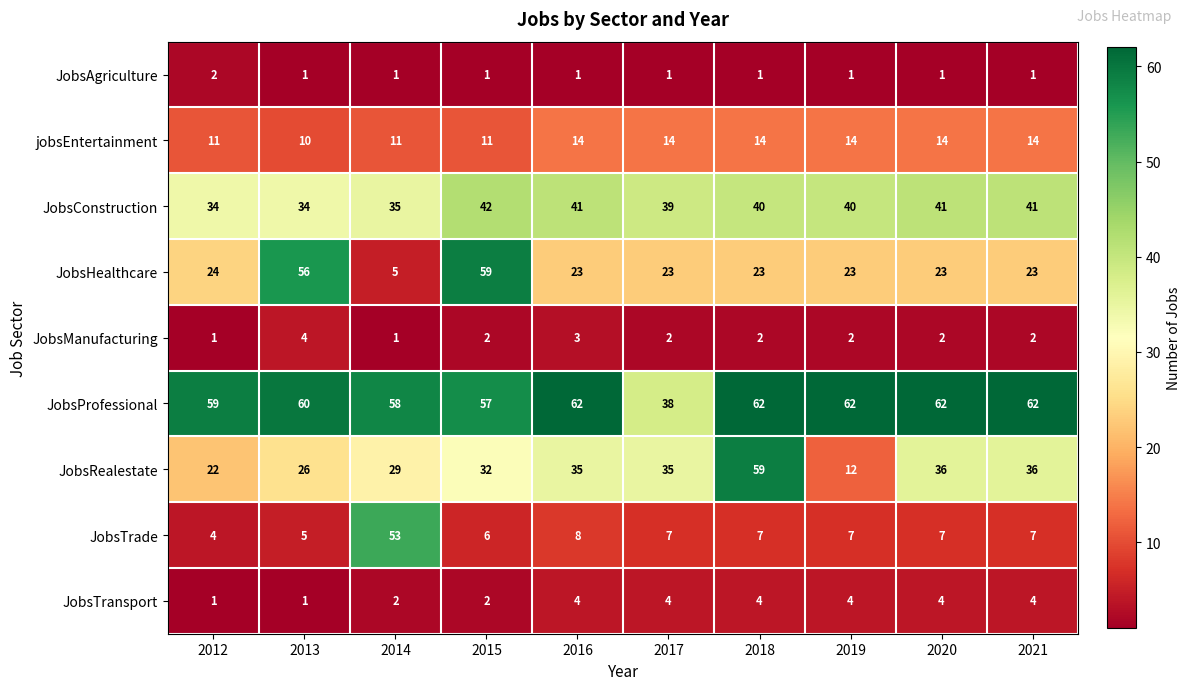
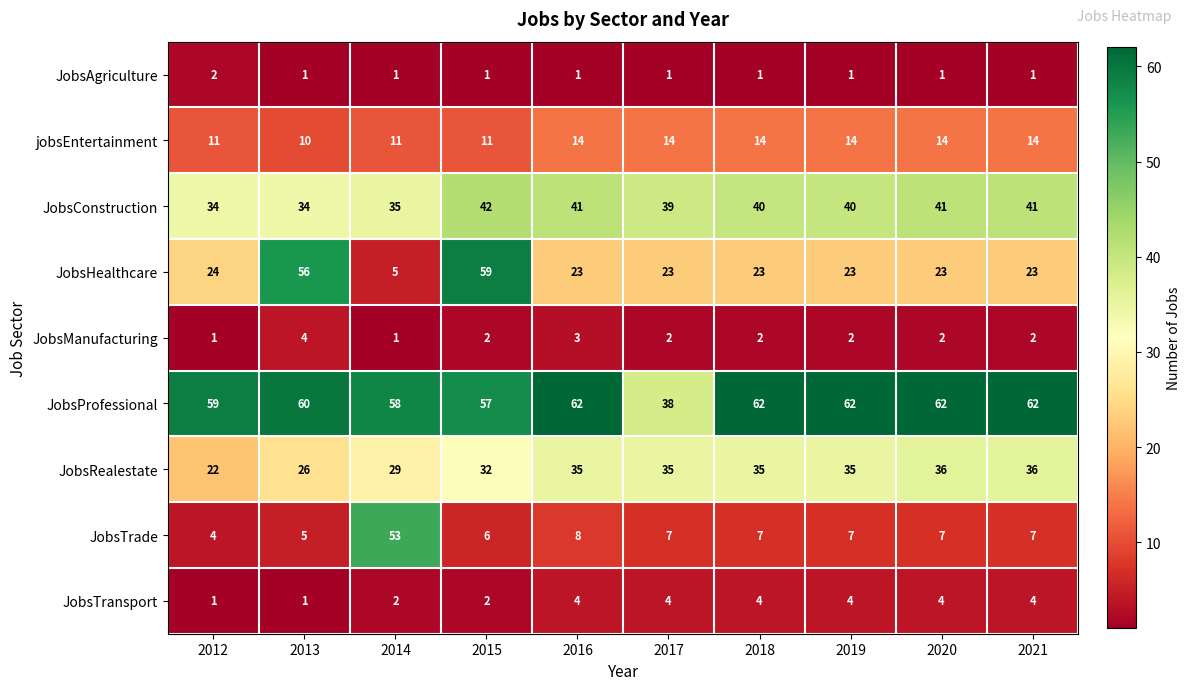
  {
    "JobsAgriculture": {
      "2012": 2,
      "2013": 1,
      "2014": 1,
      "2015": 1,
      "2016": 1,
      "2017": 1,
      "2018": 1,
      "2019": 1,
      "2020": 1,
      "2021": 1
    },
    "jobsEntertainment": {
      "2012": 11,
      "2013": 10,
      "2014": 11,
      "2015": 11,
      "2016": 14,
      "2017": 14,
      "2018": 14,
      "2019": 14,
      "2020": 14,
      "2021": 14
    },
    "JobsConstruction": {
      "2012": 34,
      "2013": 34,
      "2014": 35,
      "2015": 42,
      "2016": 41,
      "2017": 39,
      "2018": 40,
      "2019": 40,
      "2020": 41,
      "2021": 41
    },
    "JobsHealthcare": {
      "2012": 24,
      "2013": 56,
      "2014": 5,
      "2015": 59,
      "2016": 23,
      "2017": 23,
      "2018": 23,
      "2019": 23,
      "2020": 23,
      "2021": 23
    },
    "JobsManufacturing": {
      "2012": 1,
      "2013": 4,
      "2014": 1,
      "2015": 2,
      "2016": 3,
      "2017": 2,
      "2018": 2,
      "2019": 2,
      "2020": 2,
      "2021": 2
    },
    "JobsProfessional": {
      "2012": 59,
      "2013": 60,
      "2014": 58,
      "2015": 57,
      "2016": 62,
      "2017": 38,
      "2018": 62,
      "2019": 62,
      "2020": 62,
      "2021": 62
    },
    "JobsRealestate": {
      "2012": 22,
      "2013": 26,
      "2014": 29,
      "2015": 32,
      "2016": 35,
      "2017": 35,
-     "2018": 59,
-     "2019": 12,
+     "2018": 35,
+     "2019": 35,
      "2020": 36,
      "2021": 36
    },
    "JobsTrade": {
      "2012": 4,
      "2013": 5,
      "2014": 53,
      "2015": 6,
      "2016": 8,
      "2017": 7,
      "2018": 7,
      "2019": 7,
      "2020": 7,
      "2021": 7
    },
    "JobsTransport": {
      "2012": 1,
      "2013": 1,
      "2014": 2,
      "2015": 2,
      "2016": 4,
      "2017": 4,
      "2018": 4,
      "2019": 4,
      "2020": 4,
      "2021": 4
    }
  }
